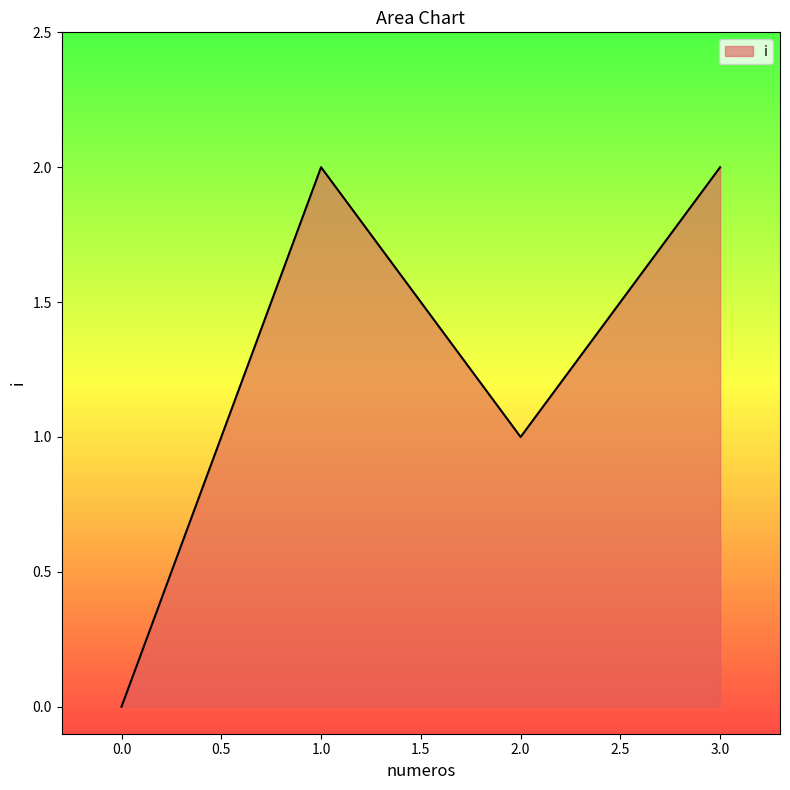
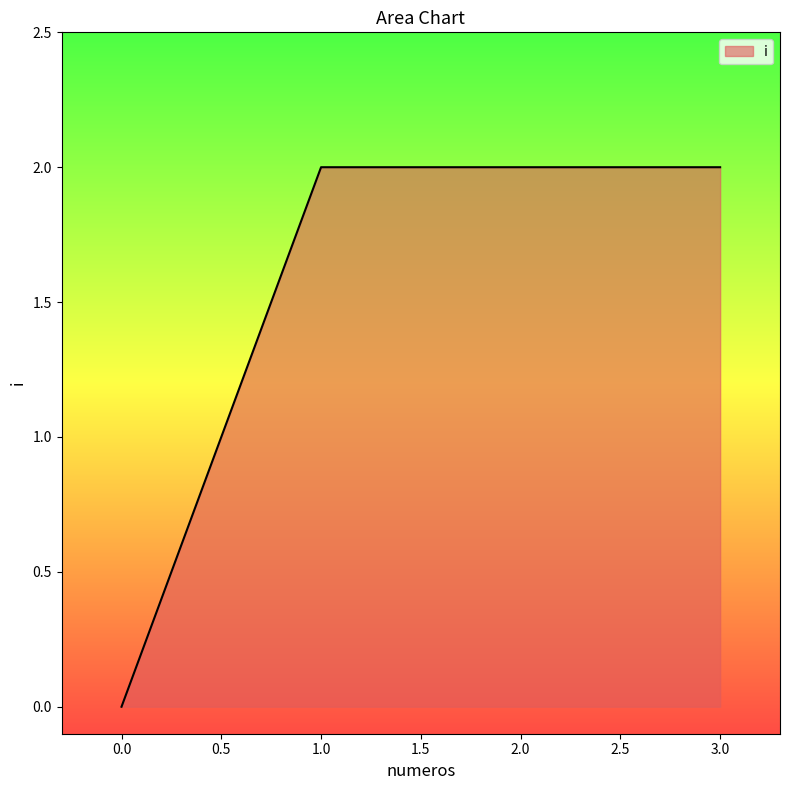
  {
    "0.0": 0,
    "1.0": 2,
-   "2.0": 1,
+   "2.0": 2,
    "3.0": 2
  }
